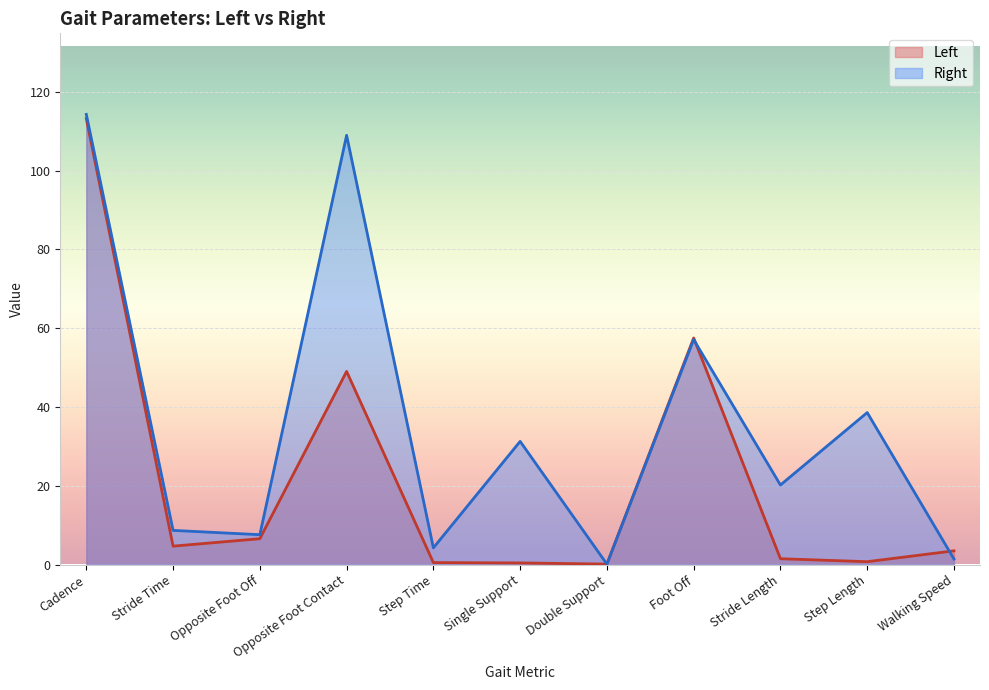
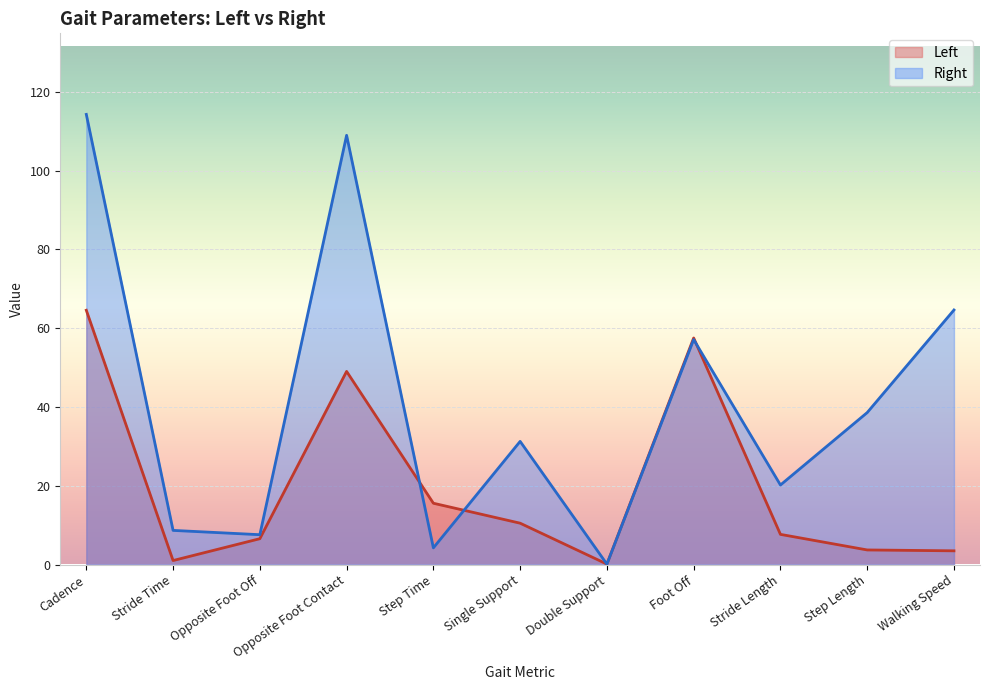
  {
    "Left": {
-     "Cadence": 113,
-     "Stride Time": 5,
+     "Cadence": 65,
+     "Stride Time": 1,
      "Opposite Foot Off": 7,
      "Opposite Foot Contact": 49,
-     "Step Time": 1,
-     "Single Support": 0,
-     "Stride Length": 2,
-     "Step Length": 1,
+     "Step Time": 16,
+     "Single Support": 11,
+     "Stride Length": 8,
+     "Step Length": 4,
      "Walking Speed": 4
    },
    "Right": {
      "Cadence": 114,
      "Stride Time": 9,
      "Opposite Foot Off": 8,
      "Opposite Foot Contact": 109,
      "Step Time": 4,
      "Single Support": 31,
      "Stride Length": 20,
      "Step Length": 39,
-     "Walking Speed": 1
+     "Walking Speed": 65
    }
  }
